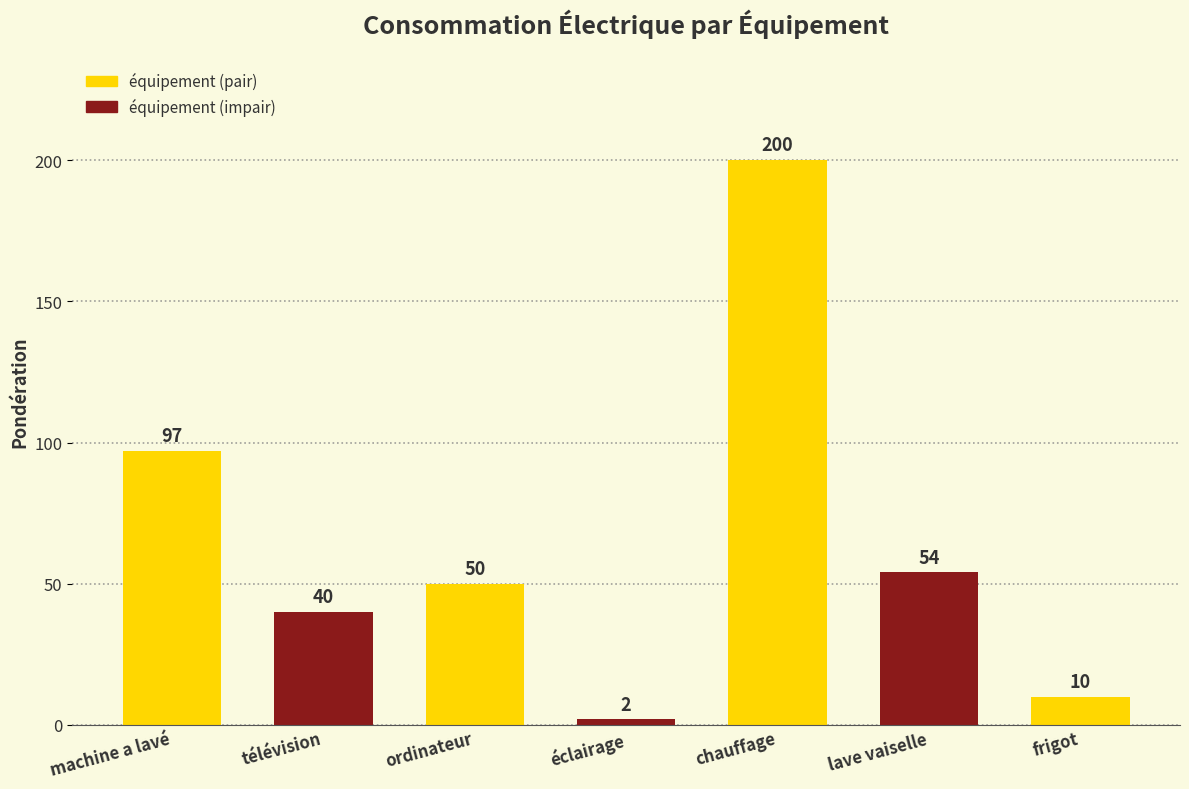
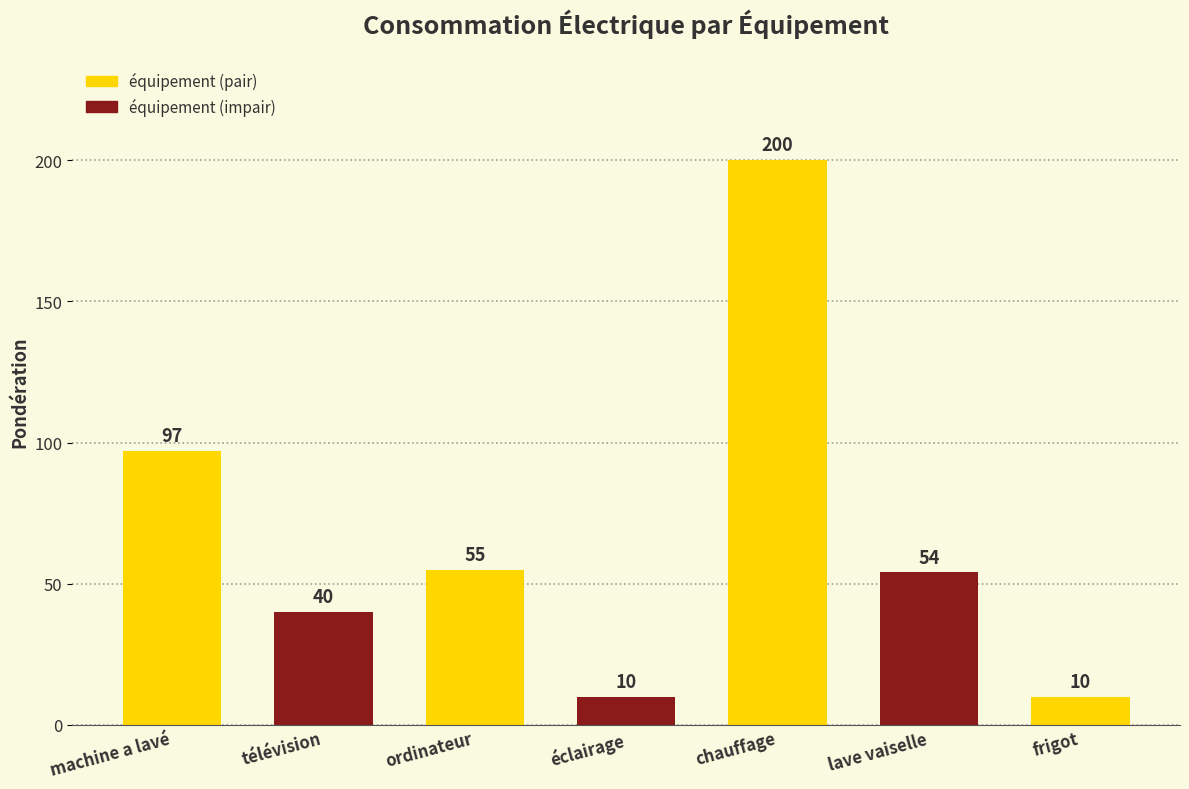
  {
    "machine a lavé": 97,
    "télévision": 40,
-   "ordinateur": 50,
-   "éclairage": 2,
+   "ordinateur": 55,
+   "éclairage": 10,
    "chauffage": 200,
    "lave vaiselle": 54,
    "frigot": 10
  }
